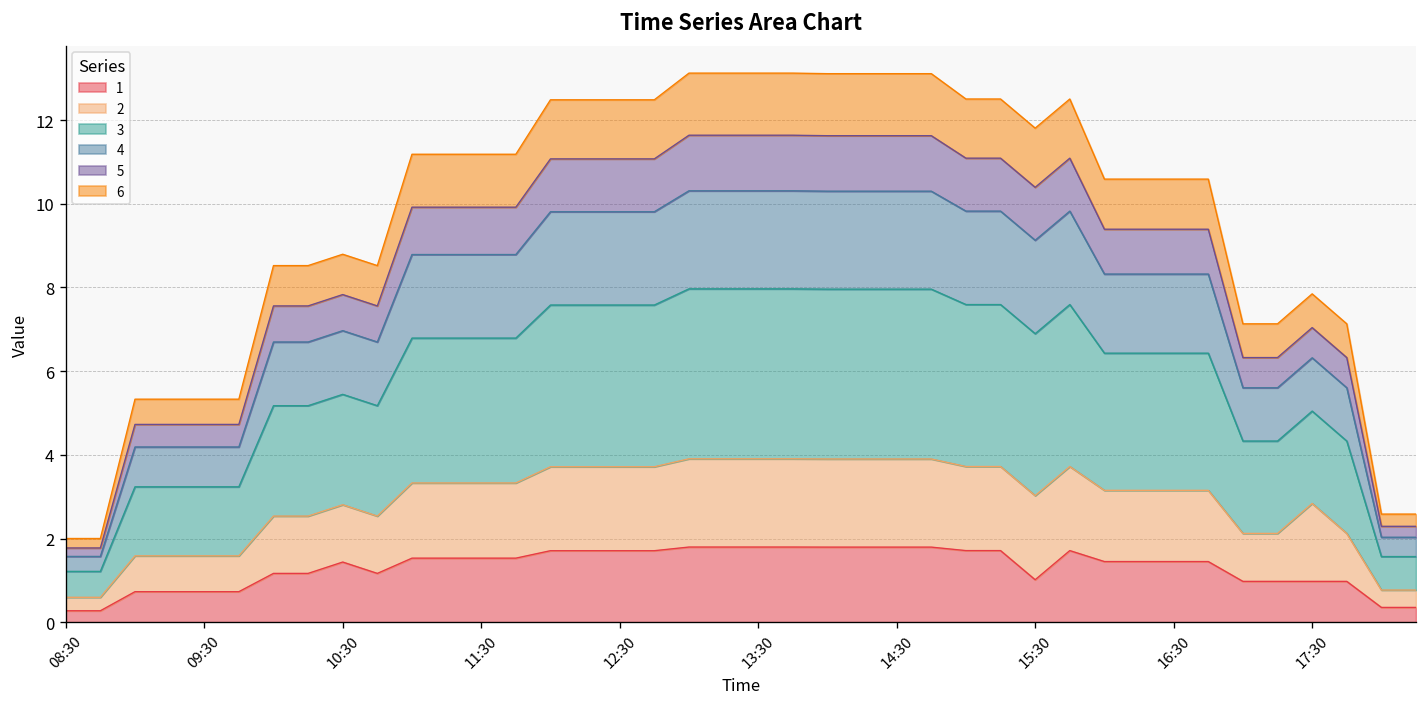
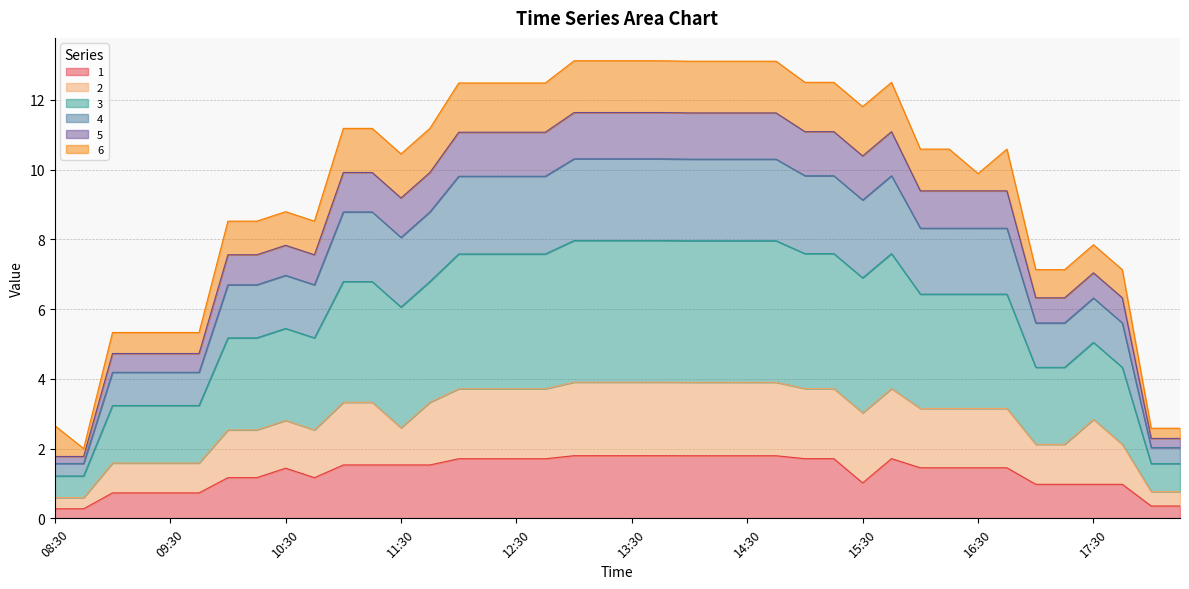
  {
    "1": {
      "08:30": 0.3,
      "09:30": 0.7,
      "10:30": 1.4,
      "11:30": 1.5,
      "12:30": 1.7,
      "13:30": 1.8,
      "14:30": 1.8,
      "15:30": 1.0,
      "16:30": 1.4,
      "17:30": 1.0
    },
    "2": {
      "08:30": 0.3,
      "09:30": 0.9,
      "10:30": 1.4,
-     "11:30": 1.8,
+     "11:30": 1.1,
      "12:30": 2.0,
      "13:30": 2.1,
      "14:30": 2.1,
      "15:30": 2.0,
      "16:30": 1.7,
      "17:30": 1.9
    },
    "6": {
-     "08:30": 0.2,
+     "08:30": 0.9,
      "09:30": 0.6,
      "10:30": 1.0,
      "11:30": 1.3,
      "12:30": 1.4,
      "13:30": 1.5,
      "14:30": 1.5,
      "15:30": 1.4,
-     "16:30": 1.2,
+     "16:30": 0.5,
      "17:30": 0.8
    }
  }
